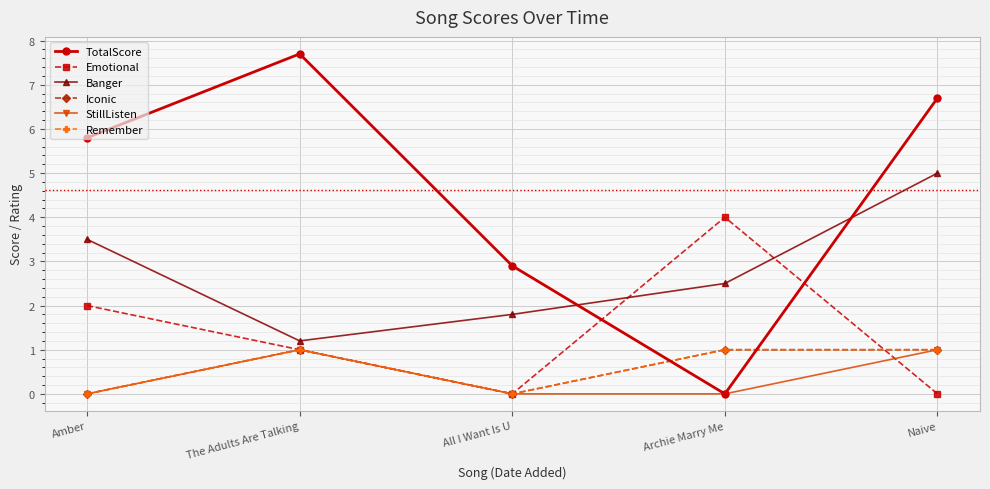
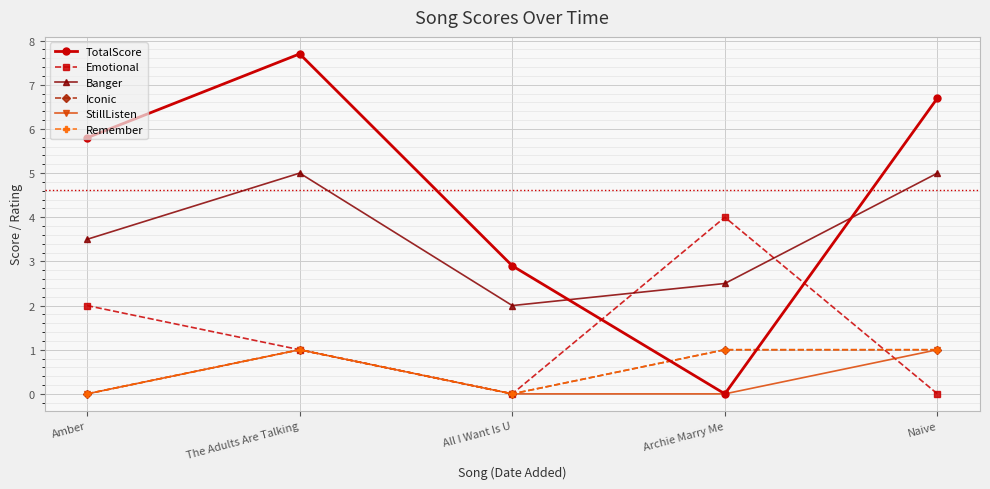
  {
    "Banger": {
      "Amber": 3.5,
-     "The Adults Are Talking": 1.2,
-     "All I Want Is U": 1.8,
+     "The Adults Are Talking": 5.0,
+     "All I Want Is U": 2.0,
      "Archie Marry Me": 2.5,
      "Naive": 5.0
    }
  }
